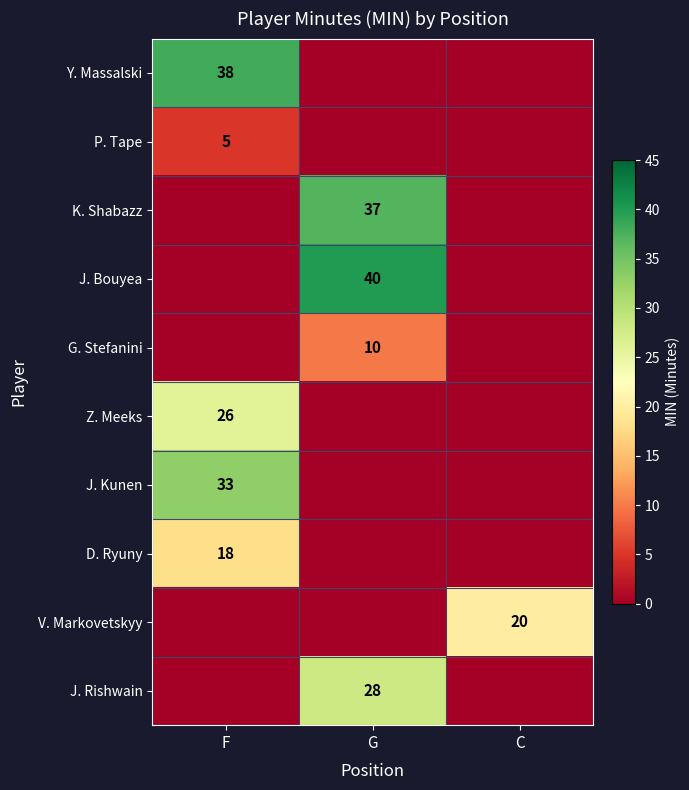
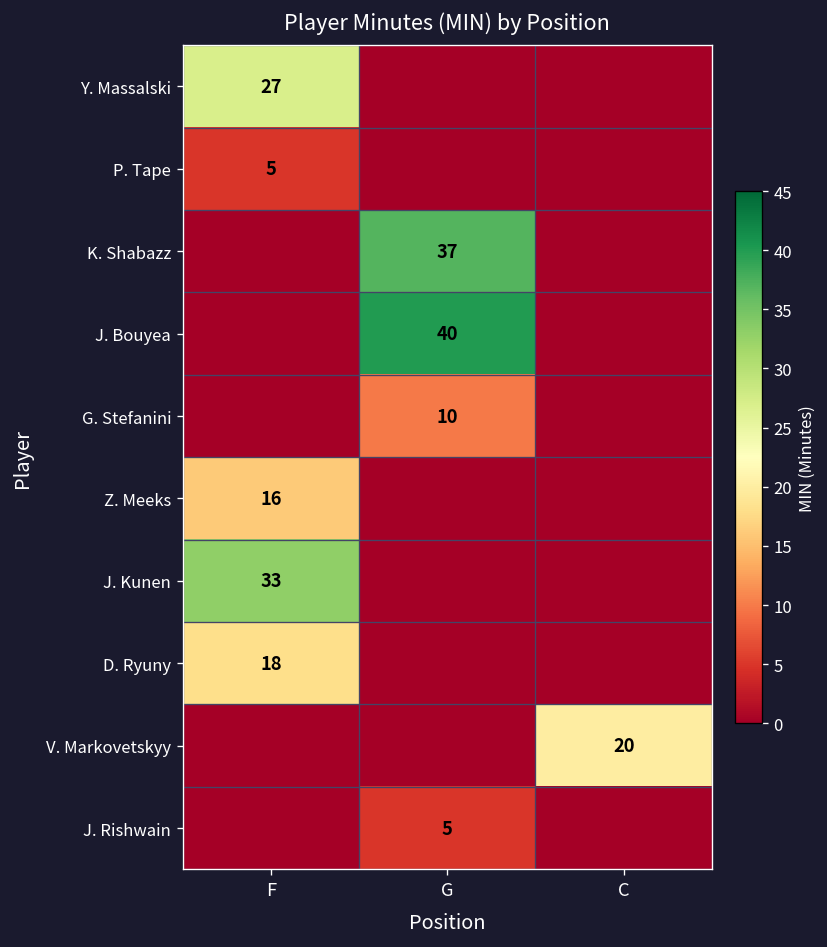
  {
    "Y. Massalski": {
-     "F": 38
+     "F": 27
    },
    "P. Tape": {
      "F": 5
    },
    "K. Shabazz": {
      "G": 37
    },
    "J. Bouyea": {
      "G": 40
    },
    "G. Stefanini": {
      "G": 10
    },
    "Z. Meeks": {
-     "F": 26
+     "F": 16
    },
    "J. Kunen": {
      "F": 33
    },
    "D. Ryuny": {
      "F": 18
    },
    "V. Markovetskyy": {
      "C": 20
    },
    "J. Rishwain": {
-     "G": 28
+     "G": 5
    }
  }
